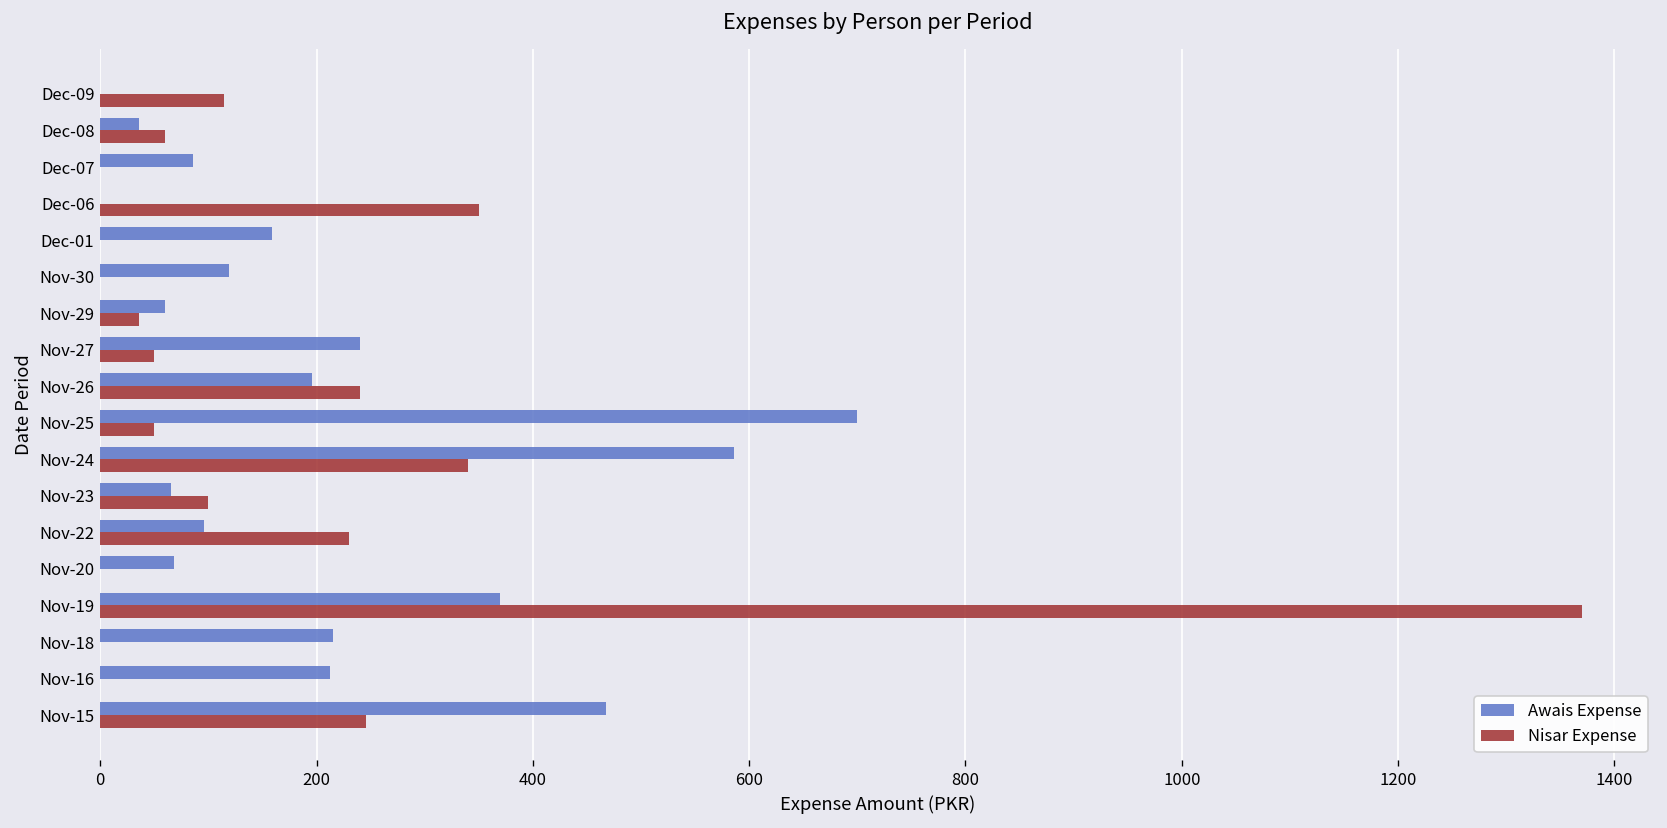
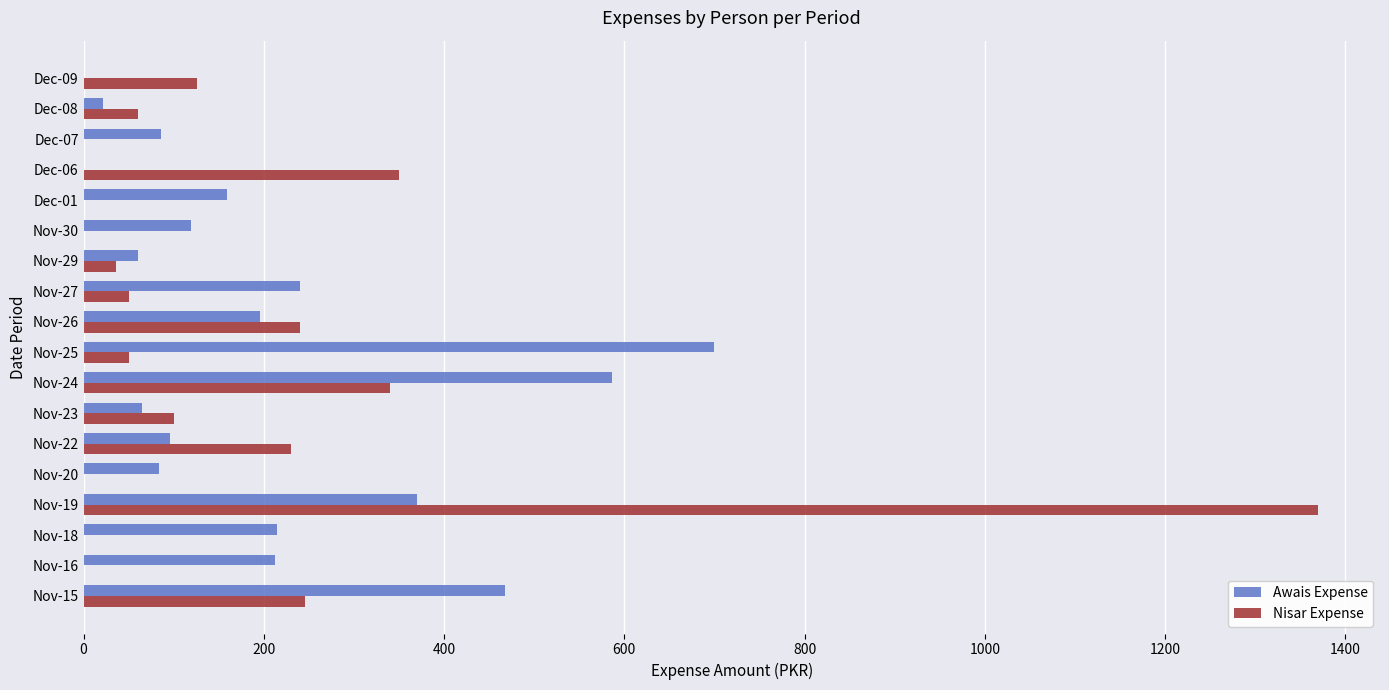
  {
    "Awais Expense": {
      "Dec-09": 0,
-     "Dec-08": 40,
+     "Dec-08": 20,
      "Dec-07": 90,
      "Dec-06": 0,
      "Dec-01": 160,
      "Nov-30": 120,
      "Nov-29": 60,
      "Nov-27": 240,
      "Nov-26": 200,
      "Nov-25": 700,
      "Nov-24": 590,
      "Nov-23": 70,
      "Nov-22": 100,
-     "Nov-20": 70,
+     "Nov-20": 80,
      "Nov-19": 370,
      "Nov-18": 220,
      "Nov-16": 210,
      "Nov-15": 470
    },
    "Nisar Expense": {
-     "Dec-09": 110,
+     "Dec-09": 130,
      "Dec-08": 60,
      "Dec-07": 0,
      "Dec-06": 350,
      "Dec-01": 0,
      "Nov-30": 0,
      "Nov-29": 40,
      "Nov-27": 50,
      "Nov-26": 240,
      "Nov-25": 50,
      "Nov-24": 340,
      "Nov-23": 100,
      "Nov-22": 230,
      "Nov-20": 0,
      "Nov-19": 1370,
      "Nov-18": 0,
      "Nov-16": 0,
      "Nov-15": 250
    }
  }
